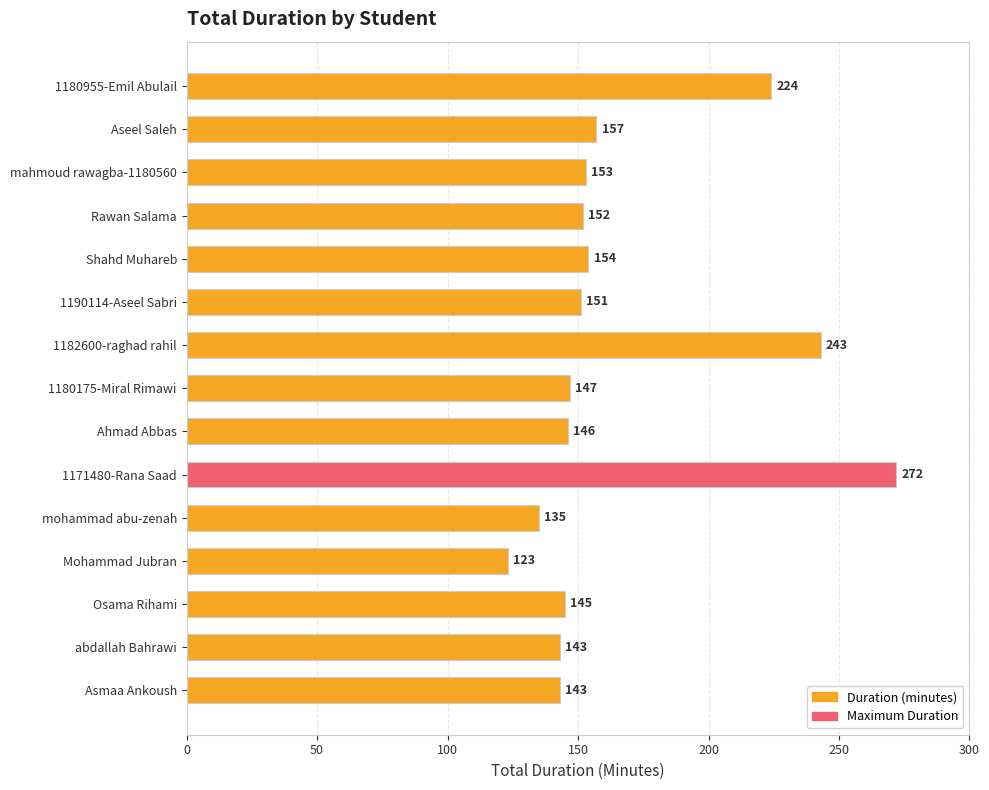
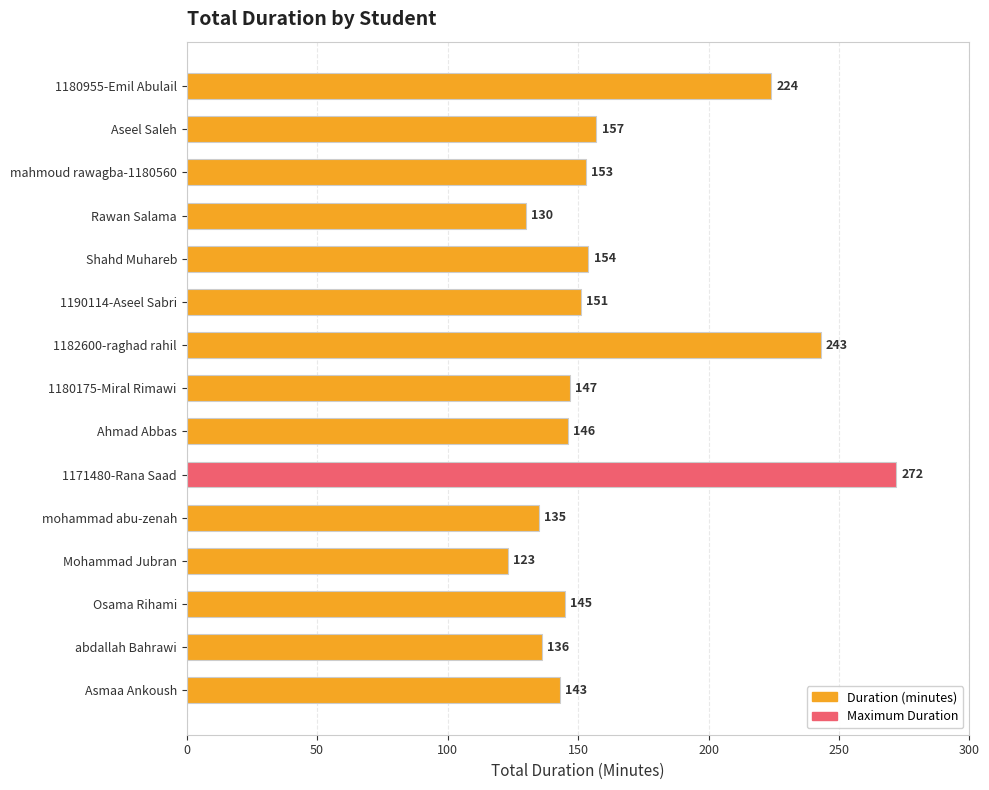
  {
    "1180955-Emil Abulail": 224,
    "Aseel Saleh": 157,
    "mahmoud rawagba-1180560": 153,
-   "Rawan Salama": 152,
+   "Rawan Salama": 130,
    "Shahd Muhareb": 154,
    "1190114-Aseel Sabri": 151,
    "1182600-raghad rahil": 243,
    "1180175-Miral Rimawi": 147,
    "Ahmad Abbas": 146,
    "1171480-Rana Saad": 272,
    "mohammad abu-zenah": 135,
    "Mohammad Jubran": 123,
    "Osama Rihami": 145,
-   "abdallah Bahrawi": 143,
+   "abdallah Bahrawi": 136,
    "Asmaa Ankoush": 143
  }
